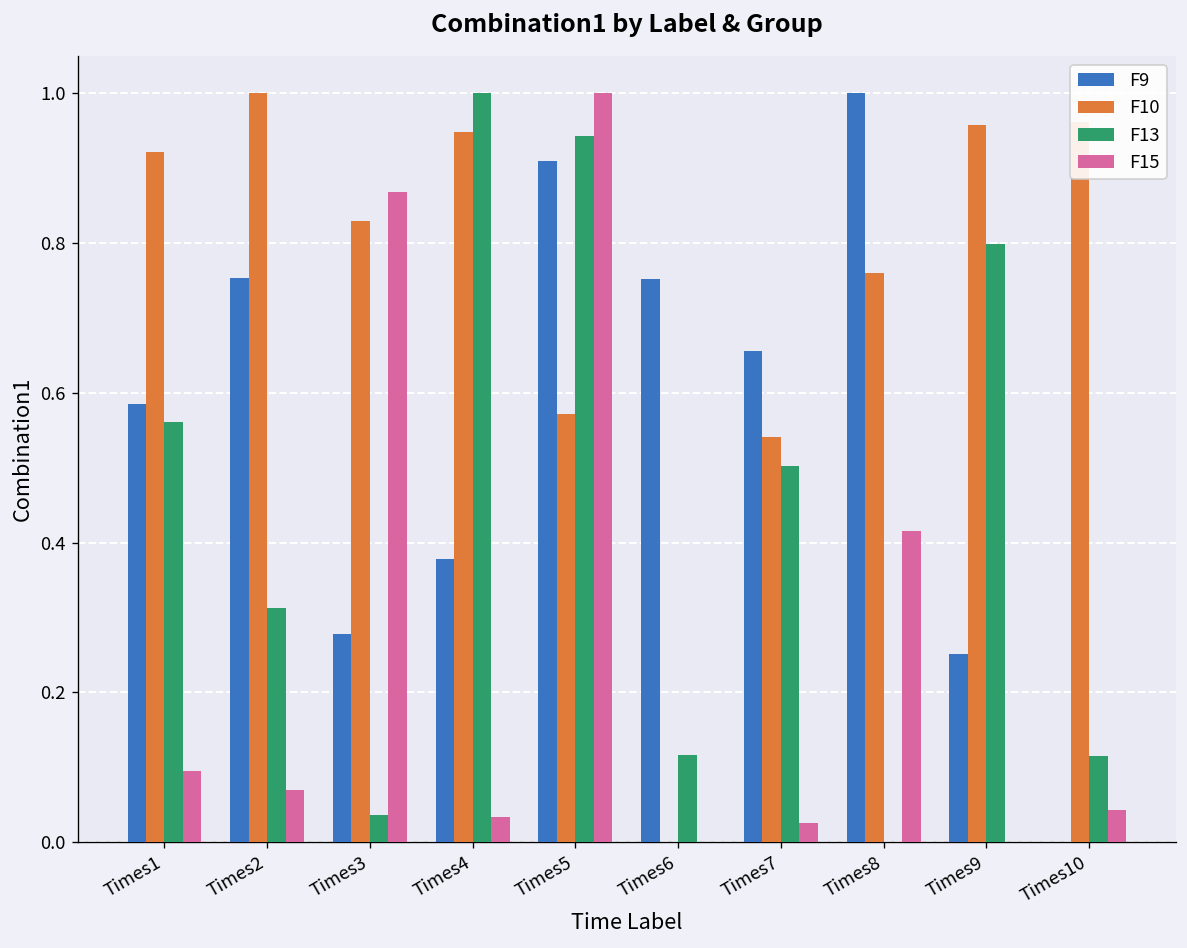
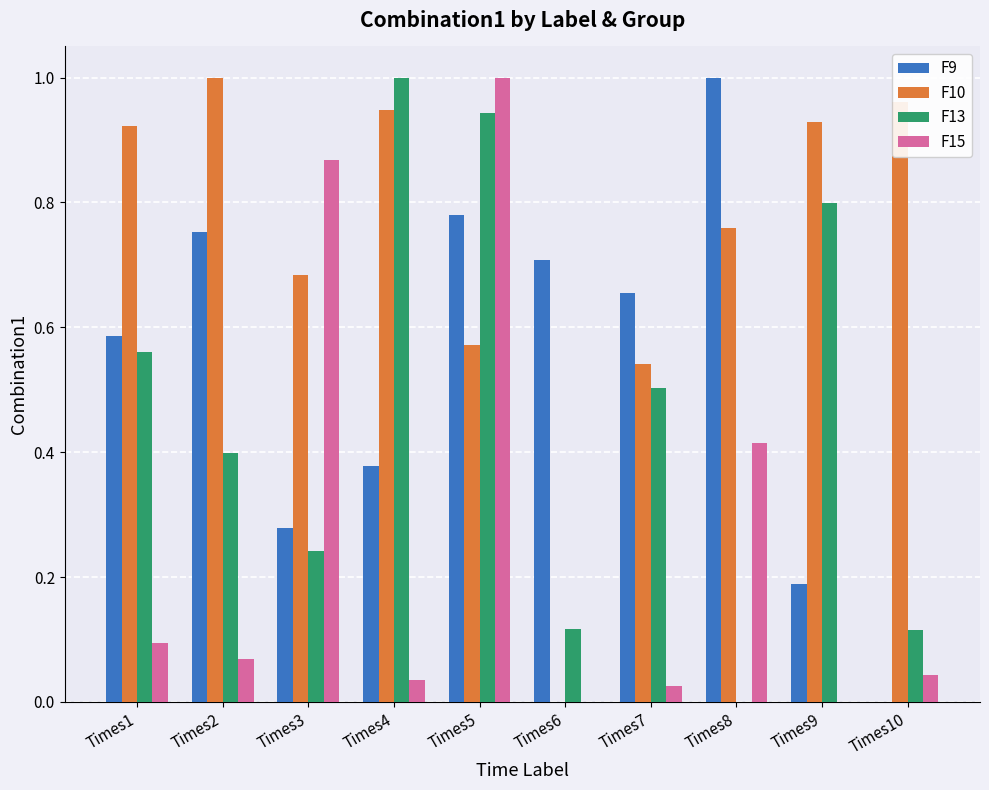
  {
    "F9": {
      "Times1": 0.59,
      "Times2": 0.75,
      "Times3": 0.28,
      "Times4": 0.38,
-     "Times5": 0.91,
-     "Times6": 0.75,
+     "Times5": 0.78,
+     "Times6": 0.71,
      "Times7": 0.66,
      "Times8": 1.00,
-     "Times9": 0.25,
+     "Times9": 0.19,
      "Times10": 0.00
    },
    "F10": {
      "Times1": 0.92,
      "Times2": 1.00,
-     "Times3": 0.83,
+     "Times3": 0.68,
      "Times4": 0.95,
      "Times5": 0.57,
      "Times6": 0.00,
      "Times7": 0.54,
      "Times8": 0.76,
-     "Times9": 0.96
+     "Times9": 0.93
    },
    "F13": {
      "Times1": 0.56,
-     "Times2": 0.31,
-     "Times3": 0.04,
+     "Times2": 0.40,
+     "Times3": 0.24,
      "Times4": 1.00,
      "Times5": 0.94,
      "Times6": 0.12,
      "Times7": 0.50,
      "Times8": 0.00,
      "Times9": 0.80,
      "Times10": 0.11
    },
    "F15": {
      "Times1": 0.09,
      "Times2": 0.07,
      "Times3": 0.87,
      "Times4": 0.03,
      "Times5": 1.00,
      "Times6": 0.00,
      "Times7": 0.03,
      "Times8": 0.42,
      "Times10": 0.04
    }
  }
